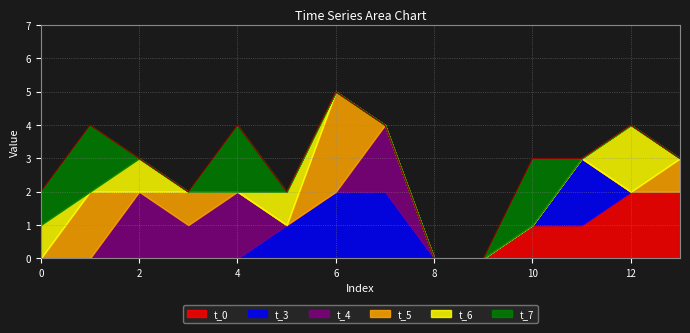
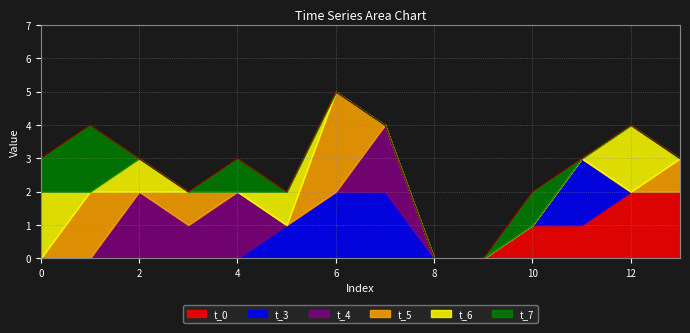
  {
    "t_0": {
      "6": 0
    },
    "t_6": {
-     "0": 1
+     "0": 2
    },
    "t_7": {
-     "4": 2,
-     "10": 2
+     "4": 1,
+     "10": 1
    }
  }
